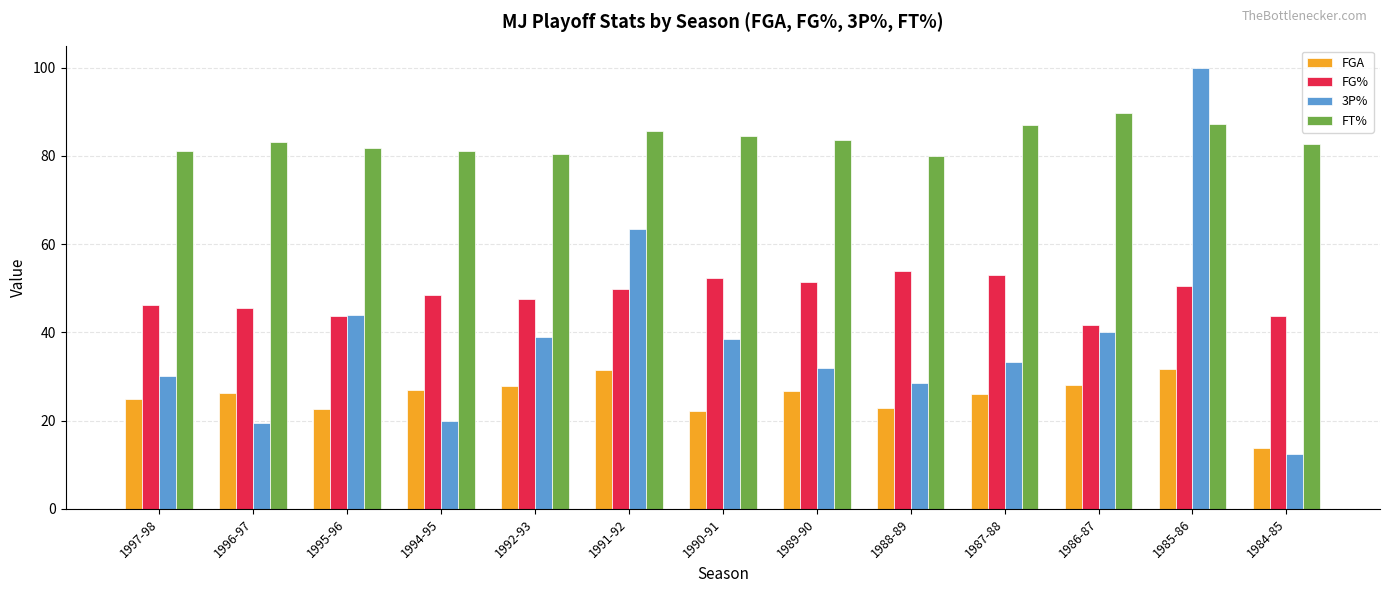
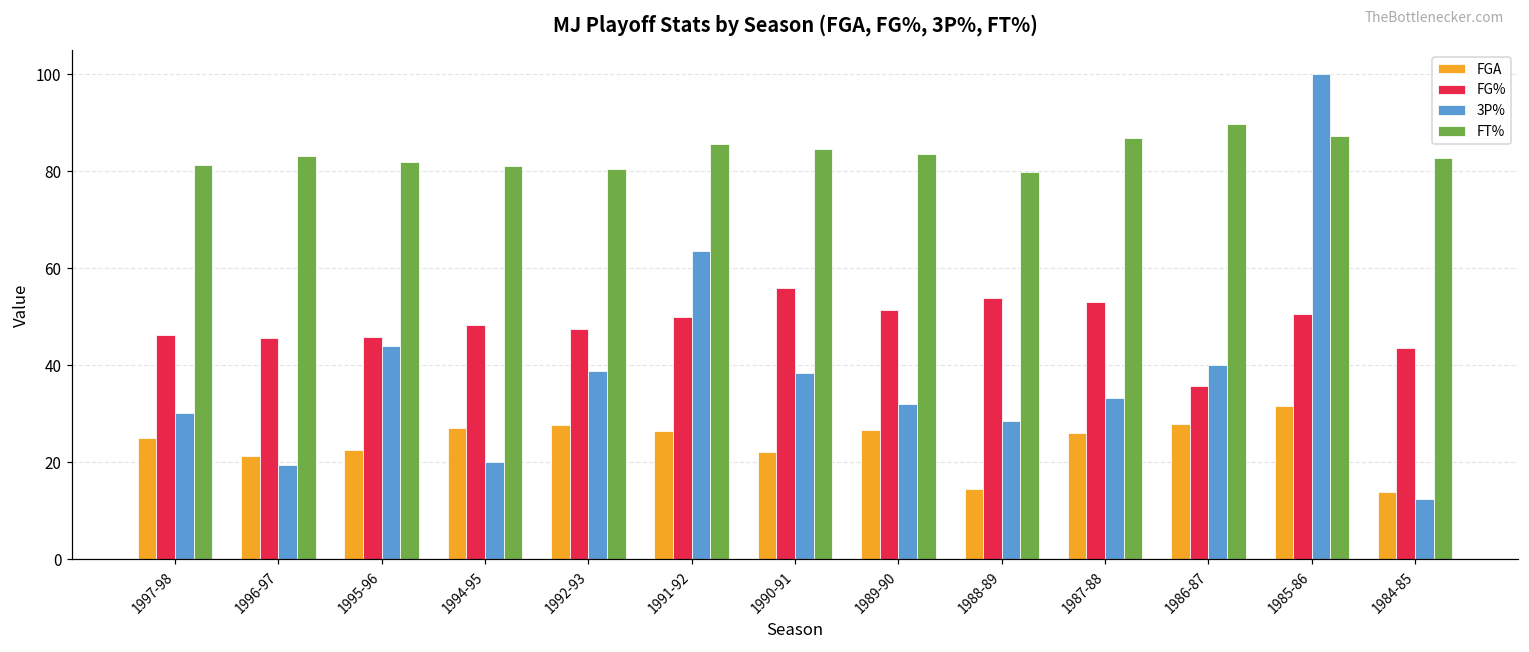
  {
    "FGA": {
      "1997-98": 25,
-     "1996-97": 26,
+     "1996-97": 21,
      "1995-96": 23,
      "1994-95": 27,
      "1992-93": 28,
-     "1991-92": 32,
+     "1991-92": 26,
      "1990-91": 22,
      "1989-90": 27,
-     "1988-89": 23,
+     "1988-89": 15,
      "1987-88": 26,
      "1986-87": 28,
      "1985-86": 32,
      "1984-85": 14
    },
    "FG%": {
      "1997-98": 46,
      "1996-97": 46,
-     "1995-96": 44,
+     "1995-96": 46,
      "1994-95": 48,
      "1992-93": 48,
      "1991-92": 50,
-     "1990-91": 52,
+     "1990-91": 56,
      "1989-90": 51,
      "1988-89": 54,
      "1987-88": 53,
-     "1986-87": 42,
+     "1986-87": 36,
      "1985-86": 51,
      "1984-85": 44
    },
    "3P%": {
      "1997-98": 30,
      "1996-97": 19,
      "1995-96": 44,
      "1994-95": 20,
      "1992-93": 39,
      "1991-92": 64,
      "1990-91": 39,
      "1989-90": 32,
      "1988-89": 29,
      "1987-88": 33,
      "1986-87": 40,
      "1985-86": 100,
      "1984-85": 13
    },
    "FT%": {
      "1997-98": 81,
      "1996-97": 83,
      "1995-96": 82,
      "1994-95": 81,
      "1992-93": 81,
      "1991-92": 86,
      "1990-91": 85,
      "1989-90": 84,
      "1988-89": 80,
      "1987-88": 87,
      "1986-87": 90,
      "1985-86": 87,
      "1984-85": 83
    }
  }
